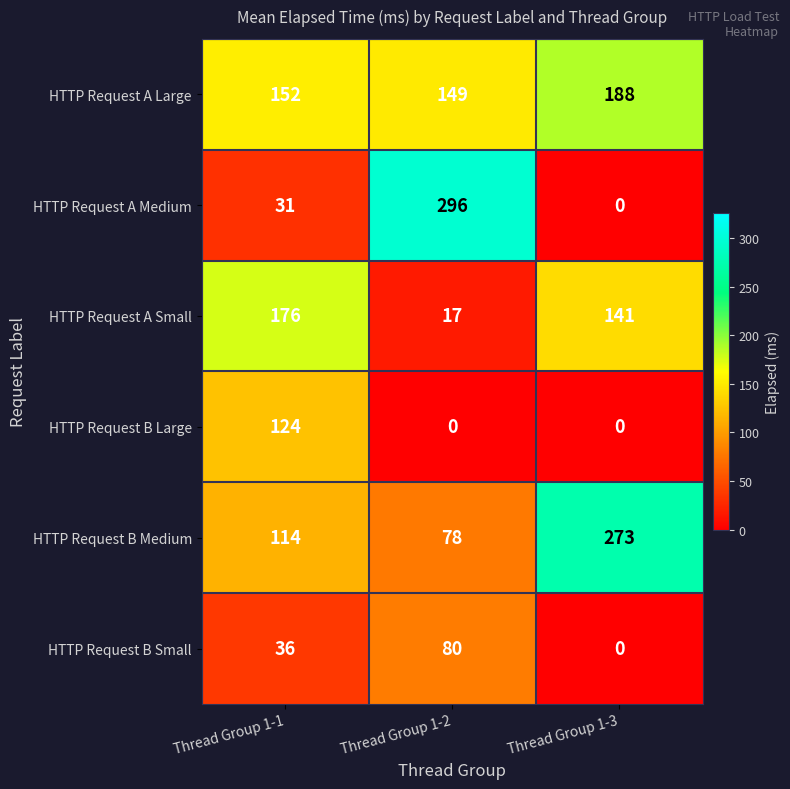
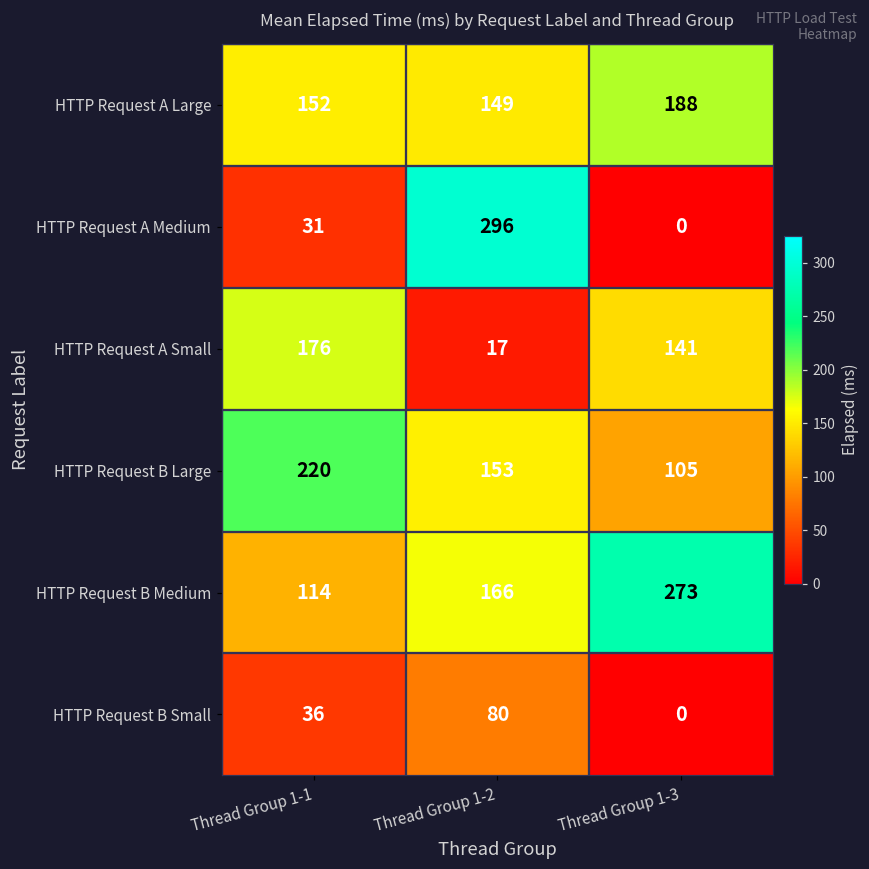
  {
    "HTTP Request A Large": {
      "Thread Group 1-1": 152,
      "Thread Group 1-2": 149,
      "Thread Group 1-3": 188
    },
    "HTTP Request A Medium": {
      "Thread Group 1-1": 31,
      "Thread Group 1-2": 296,
      "Thread Group 1-3": 0
    },
    "HTTP Request A Small": {
      "Thread Group 1-1": 176,
      "Thread Group 1-2": 17,
      "Thread Group 1-3": 141
    },
    "HTTP Request B Large": {
-     "Thread Group 1-1": 124,
-     "Thread Group 1-2": 0,
-     "Thread Group 1-3": 0
+     "Thread Group 1-1": 220,
+     "Thread Group 1-2": 153,
+     "Thread Group 1-3": 105
    },
    "HTTP Request B Medium": {
      "Thread Group 1-1": 114,
-     "Thread Group 1-2": 78,
+     "Thread Group 1-2": 166,
      "Thread Group 1-3": 273
    },
    "HTTP Request B Small": {
      "Thread Group 1-1": 36,
      "Thread Group 1-2": 80,
      "Thread Group 1-3": 0
    }
  }
